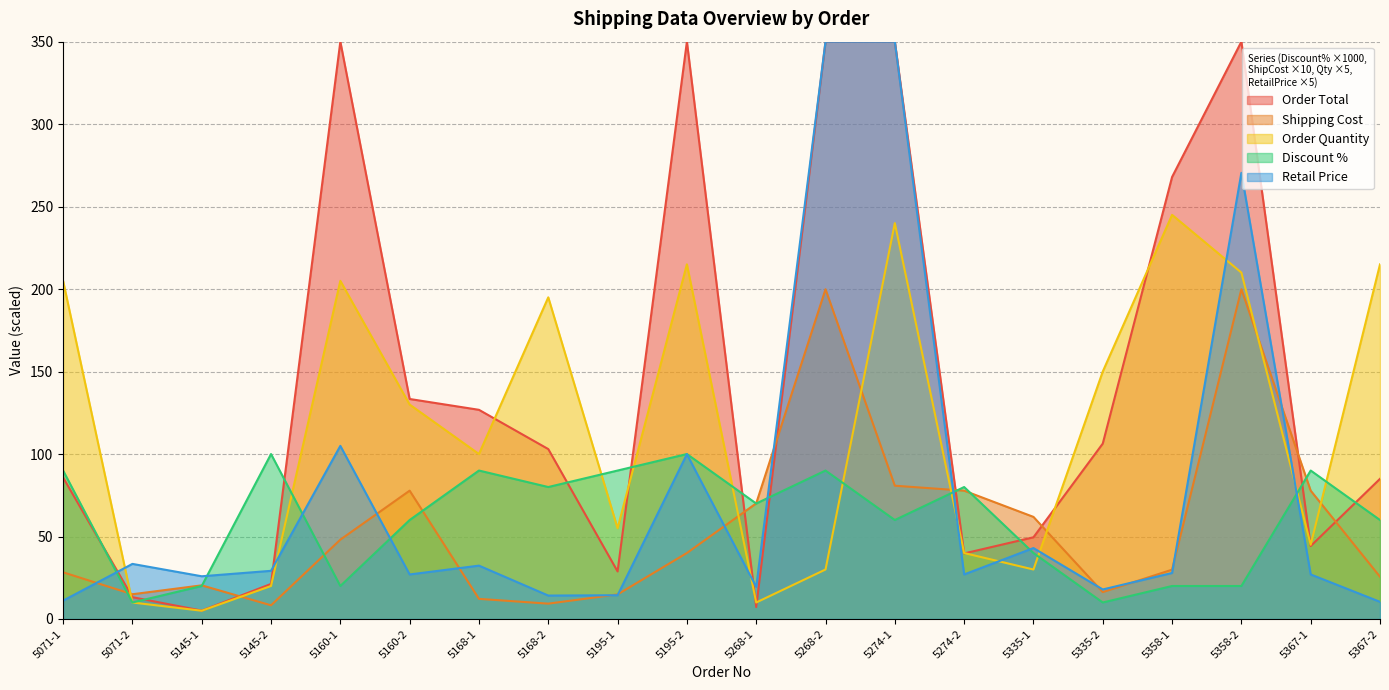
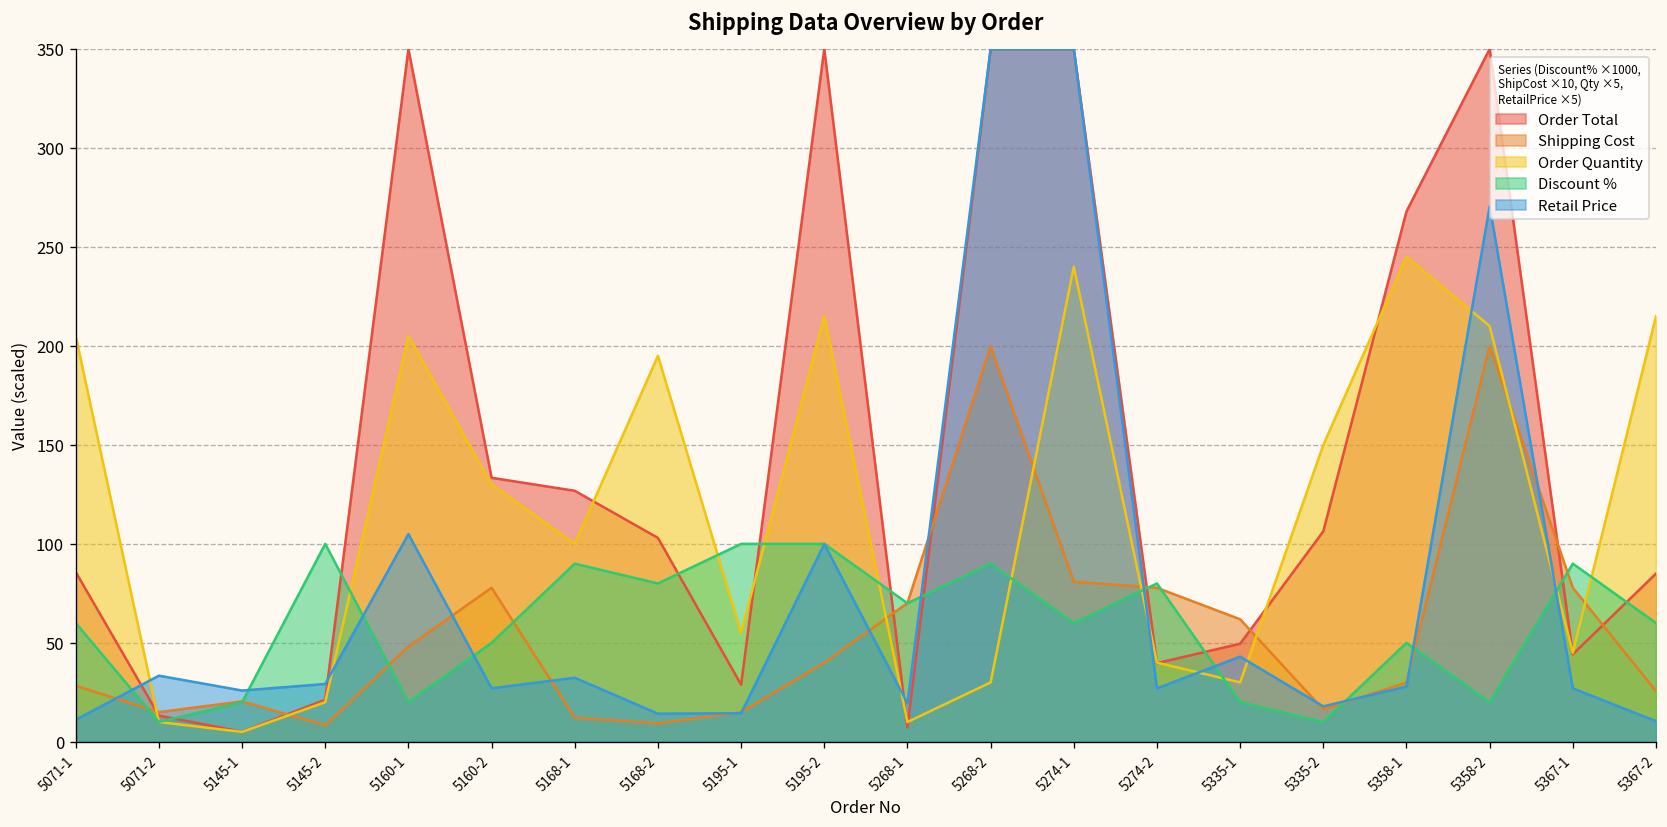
  {
    "Discount %": {
-     "5071-1": 90,
+     "5071-1": 60,
      "5145-2": 100,
      "5160-1": 20,
-     "5160-2": 60,
+     "5160-2": 50,
      "5168-1": 90,
      "5168-2": 80,
-     "5195-1": 90,
+     "5195-1": 100,
      "5268-2": 90,
      "5274-1": 60,
      "5274-2": 80,
-     "5335-1": 40,
+     "5335-1": 20,
      "5335-2": 10,
-     "5358-1": 20,
+     "5358-1": 50,
      "5358-2": 20,
      "5367-1": 90,
      "5367-2": 60
    },
    "Retail Price": {
      "5071-1": 11,
      "5071-2": 33,
      "5145-1": 26,
      "5145-2": 29,
      "5160-1": 105,
      "5160-2": 27,
      "5168-1": 32,
      "5168-2": 14,
      "5268-1": 19,
      "5274-2": 27,
      "5335-1": 43,
      "5335-2": 18,
      "5358-1": 28,
      "5358-2": 271,
      "5367-1": 27,
      "5367-2": 10
    }
  }
